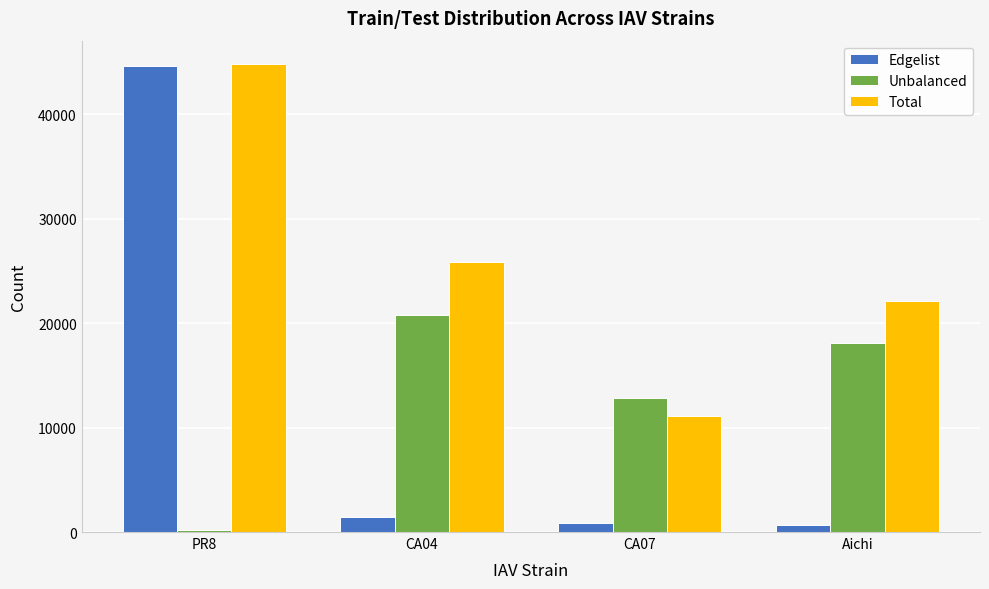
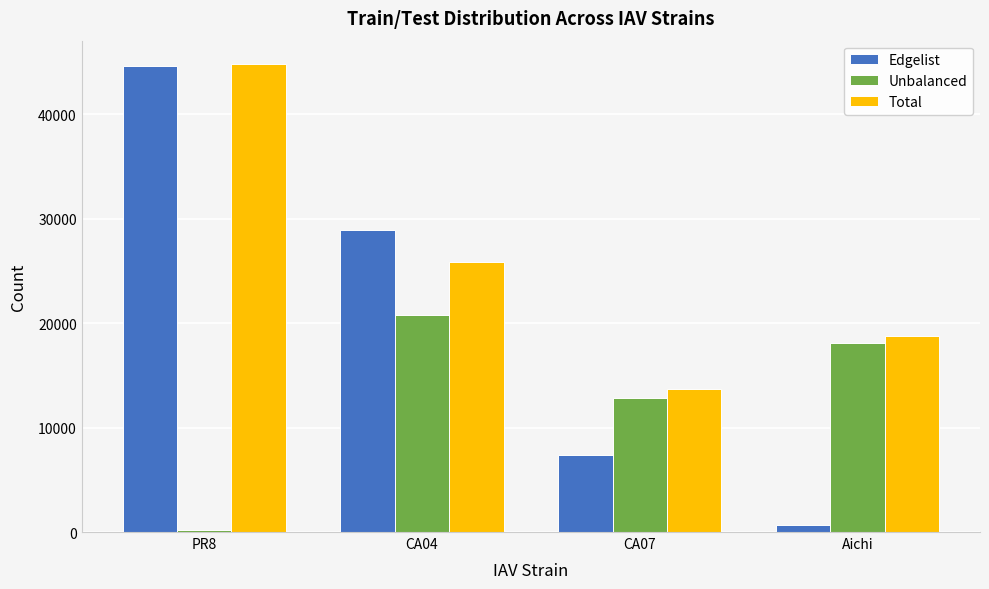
  {
    "Edgelist": {
      "PR8": 44600,
-     "CA04": 1500,
-     "CA07": 800,
+     "CA04": 28900,
+     "CA07": 7300,
      "Aichi": 700
    },
    "Unbalanced": {
      "CA04": 20700,
      "CA07": 12900,
      "Aichi": 18100
    },
    "Total": {
      "PR8": 44800,
      "CA04": 25900,
-     "CA07": 11100,
-     "Aichi": 22100
+     "CA07": 13700,
+     "Aichi": 18800
    }
  }
